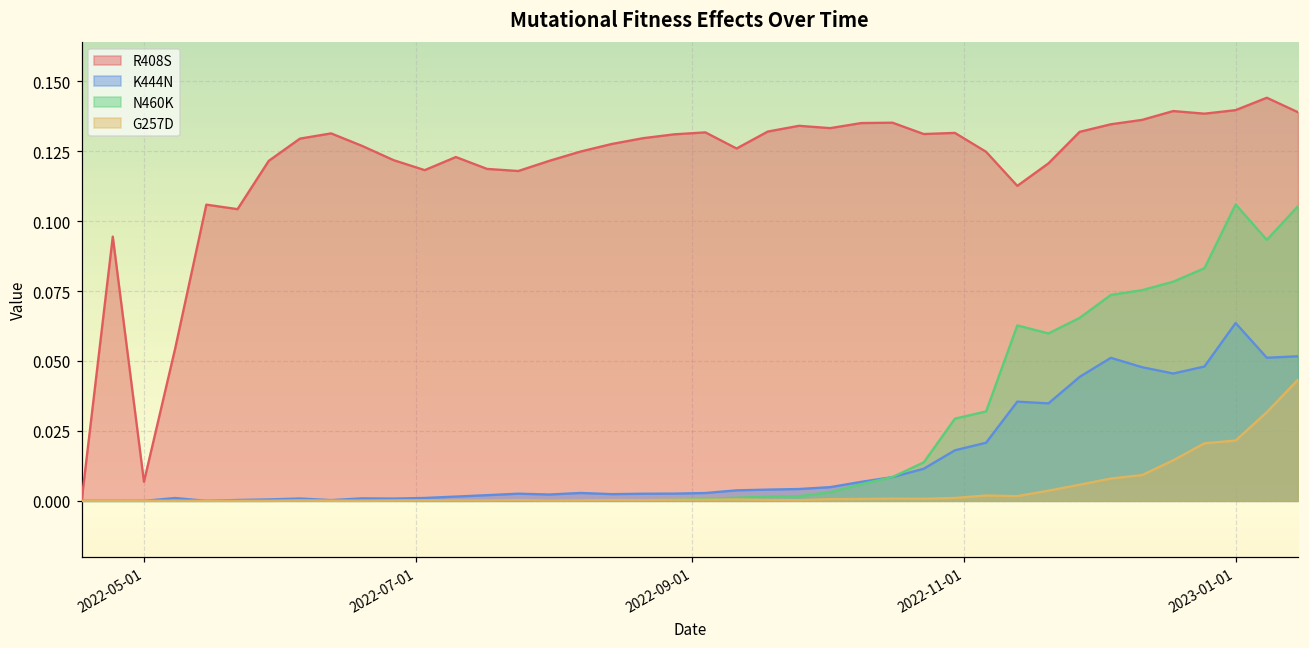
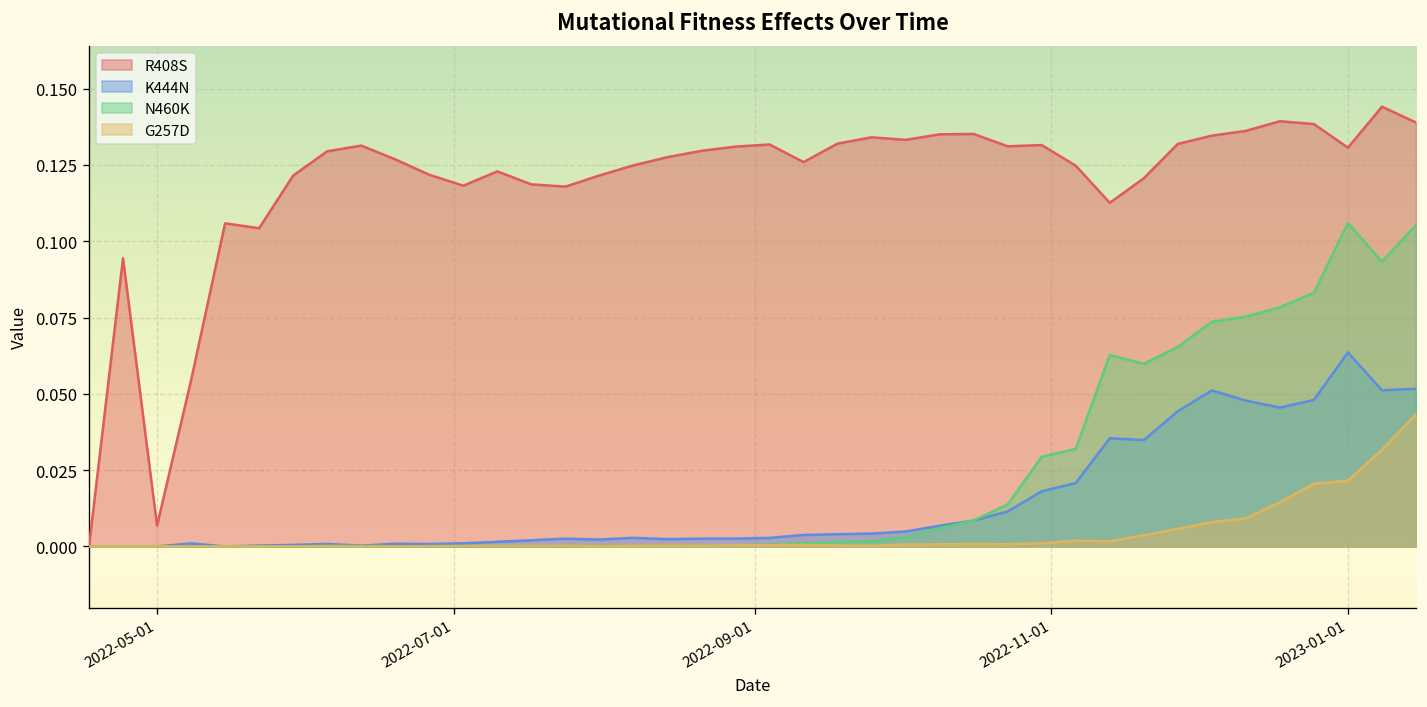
  {
    "R408S": {
      "2022-05-01": 0.007,
-     "2023-01-01": 0.140
+     "2023-01-01": 0.131
    },
    "K444N": {
      "2023-01-01": 0.064
    },
    "N460K": {
      "2023-01-01": 0.106
    },
    "G257D": {
      "2023-01-01": 0.022
    }
  }
